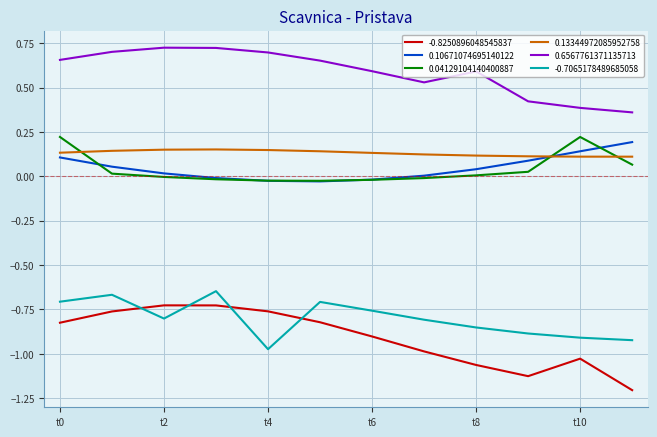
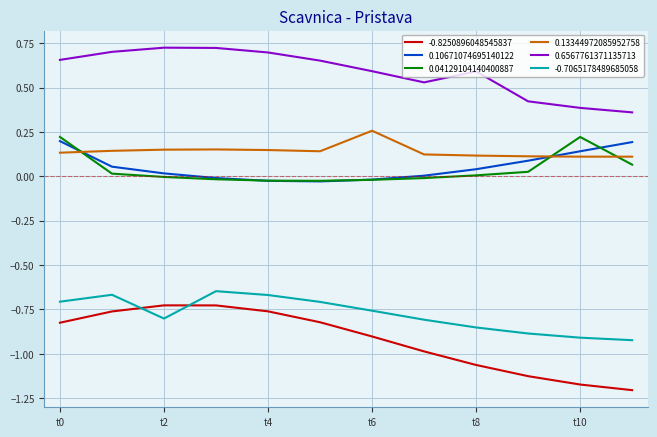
  {
    "-0.8250896048545837": {
      "t0": -0.83,
      "t2": -0.73,
      "t4": -0.76,
      "t6": -0.90,
      "t8": -1.06,
-     "t10": -1.03
+     "t10": -1.17
    },
    "0.10671074695140122": {
-     "t0": 0.11,
+     "t0": 0.20,
      "t2": 0.02,
      "t8": 0.04,
      "t10": 0.14
    },
    "0.04129104140400887": {
      "t0": 0.22,
      "t2": 0.00,
      "t8": 0.01,
      "t10": 0.22
    },
    "0.13344972085952758": {
      "t0": 0.13,
      "t2": 0.15,
      "t4": 0.15,
-     "t6": 0.13,
+     "t6": 0.26,
      "t8": 0.12,
      "t10": 0.11
    },
    "0.6567761371135713": {
      "t0": 0.66,
      "t2": 0.73,
      "t4": 0.70,
      "t6": 0.59,
      "t10": 0.39
    },
    "-0.7065178489685058": {
      "t0": -0.71,
      "t2": -0.80,
-     "t4": -0.97,
+     "t4": -0.67,
      "t6": -0.76,
      "t8": -0.85,
      "t10": -0.91
    }
  }
